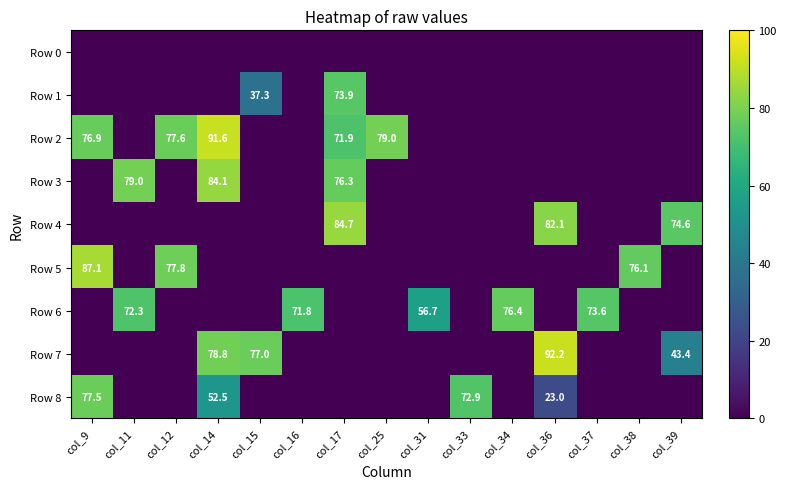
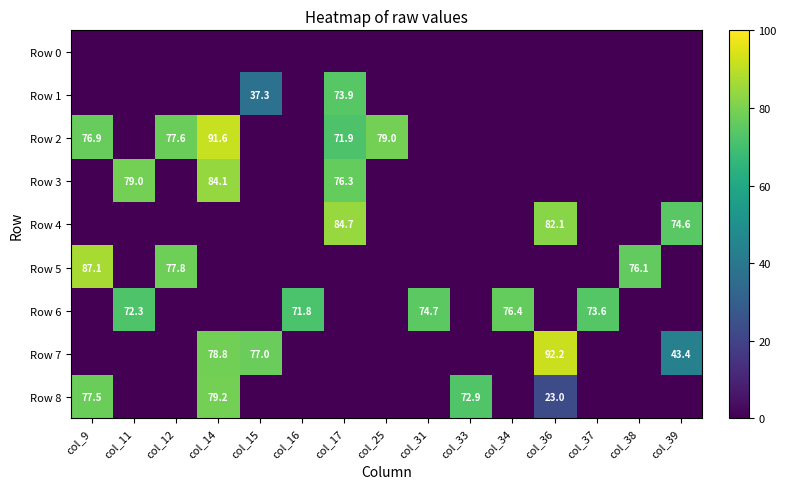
  {
    "Row 1": {
      "col_15": 37.3,
      "col_17": 73.9
    },
    "Row 2": {
      "col_9": 76.9,
      "col_12": 77.6,
      "col_14": 91.6,
      "col_17": 71.9,
      "col_25": 79.0
    },
    "Row 3": {
      "col_11": 79.0,
      "col_14": 84.1,
      "col_17": 76.3
    },
    "Row 4": {
      "col_17": 84.7,
      "col_36": 82.1,
      "col_39": 74.6
    },
    "Row 5": {
      "col_9": 87.1,
      "col_12": 77.8,
      "col_38": 76.1
    },
    "Row 6": {
      "col_11": 72.3,
      "col_16": 71.8,
-     "col_31": 56.7,
+     "col_31": 74.7,
      "col_34": 76.4,
      "col_37": 73.6
    },
    "Row 7": {
      "col_14": 78.8,
      "col_15": 77.0,
      "col_36": 92.2,
      "col_39": 43.4
    },
    "Row 8": {
      "col_9": 77.5,
-     "col_14": 52.5,
+     "col_14": 79.2,
      "col_33": 72.9,
      "col_36": 23.0
    }
  }
